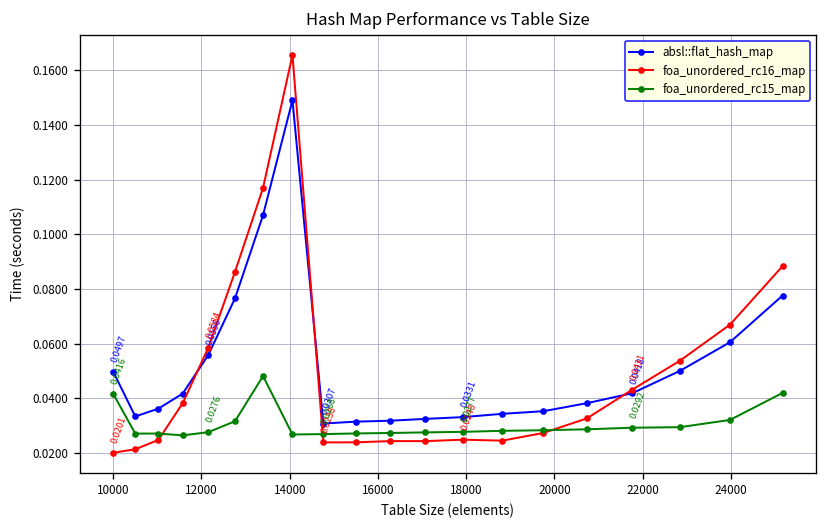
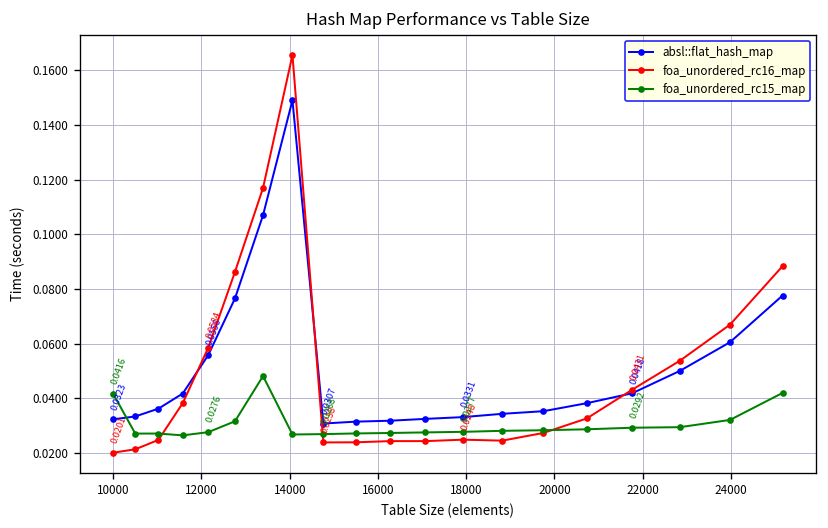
  {
    "absl::flat_hash_map": {
-     "10000": 0.0497
+     "10000": 0.0323
    },
    "foa_unordered_rc16_map": {
      "10000": 0.0201
    }
  }
